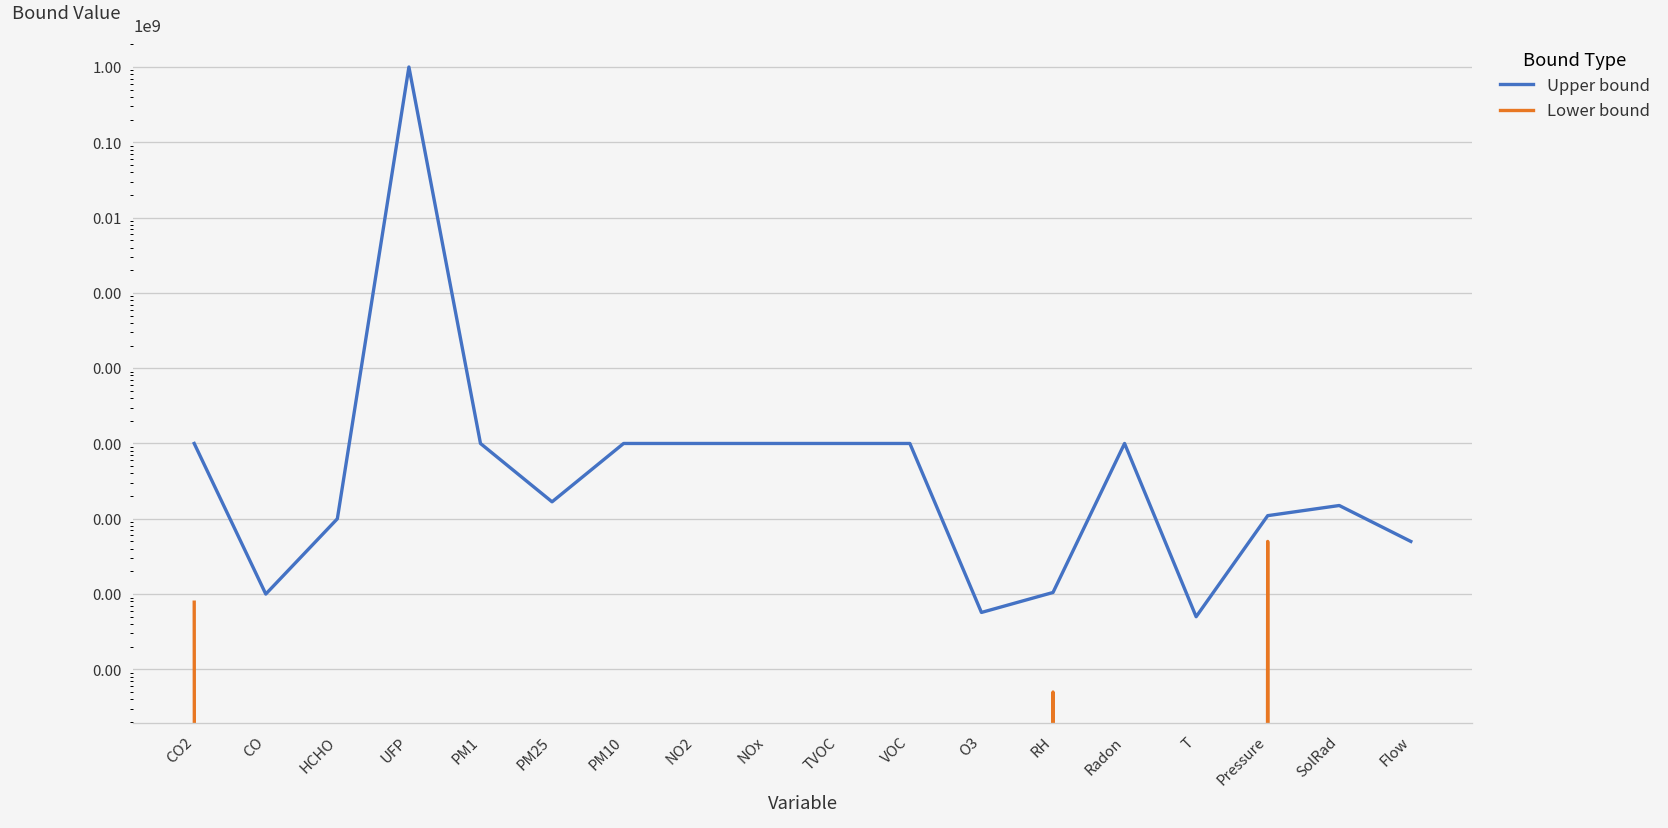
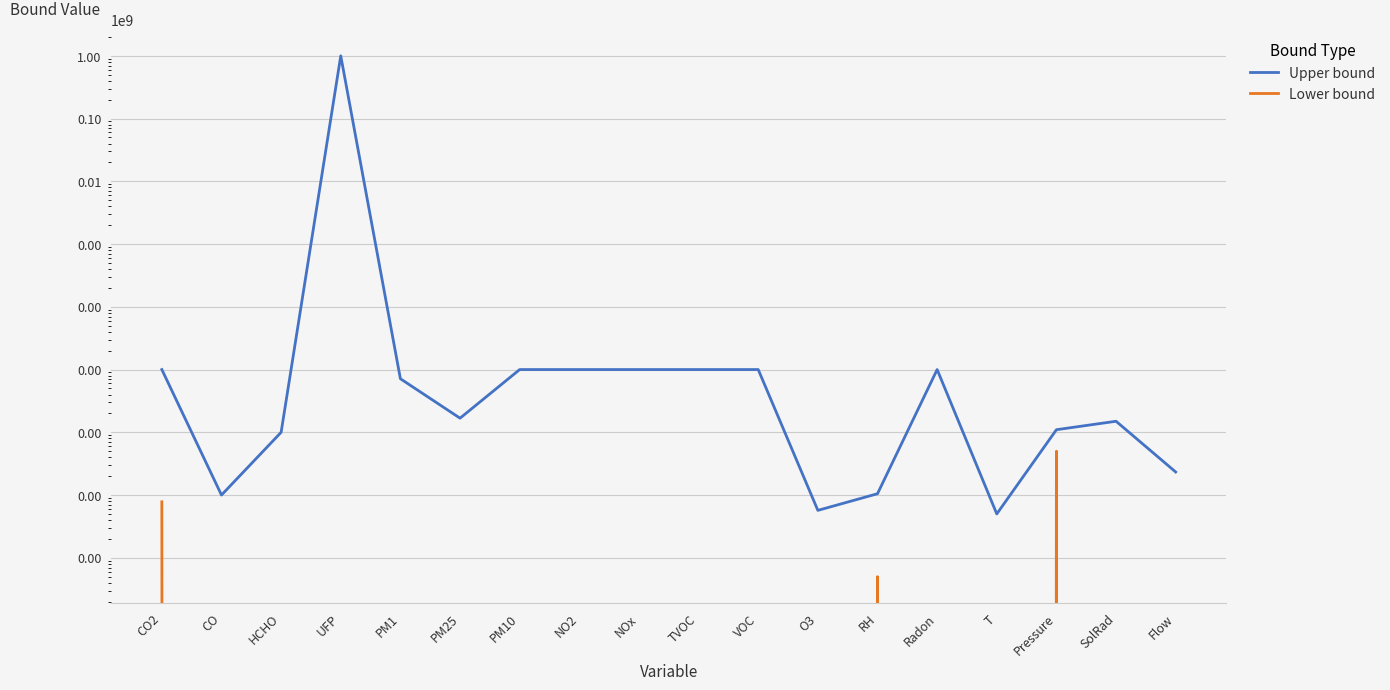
  {
    "Upper bound": {
      "CO2": 10000,
      "CO": 100,
      "HCHO": 1000,
      "UFP": 1000000000,
-     "PM1": 10000,
+     "PM1": 7000,
      "PM25": 1700,
      "PM10": 10000,
      "NO2": 10000,
      "NOx": 10000,
      "TVOC": 10000,
      "VOC": 10000,
      "O3": 60,
      "RH": 110,
      "Radon": 10000,
      "T": 50,
      "Pressure": 1100,
      "SolRad": 1500,
-     "Flow": 500
+     "Flow": 230
    },
    "Lower bound": {
      "CO2": 80,
      "RH": 5,
      "Pressure": 500
    }
  }
